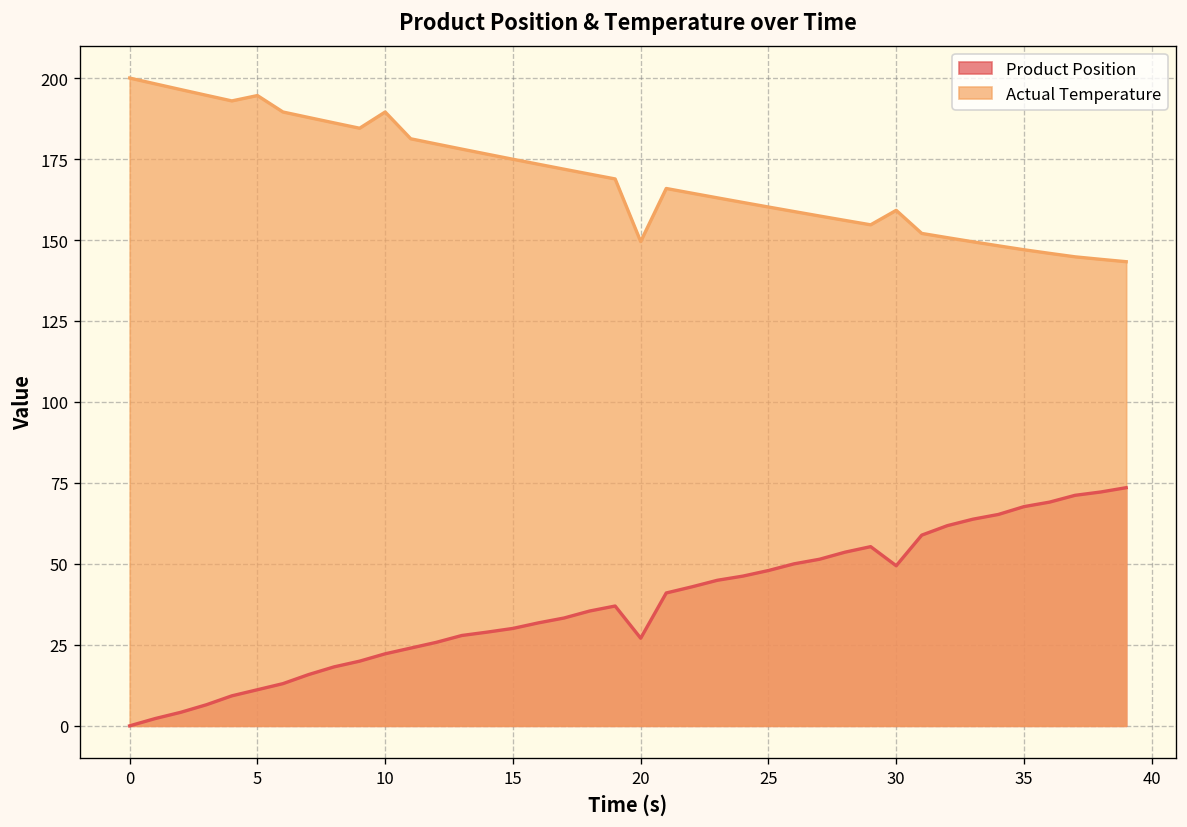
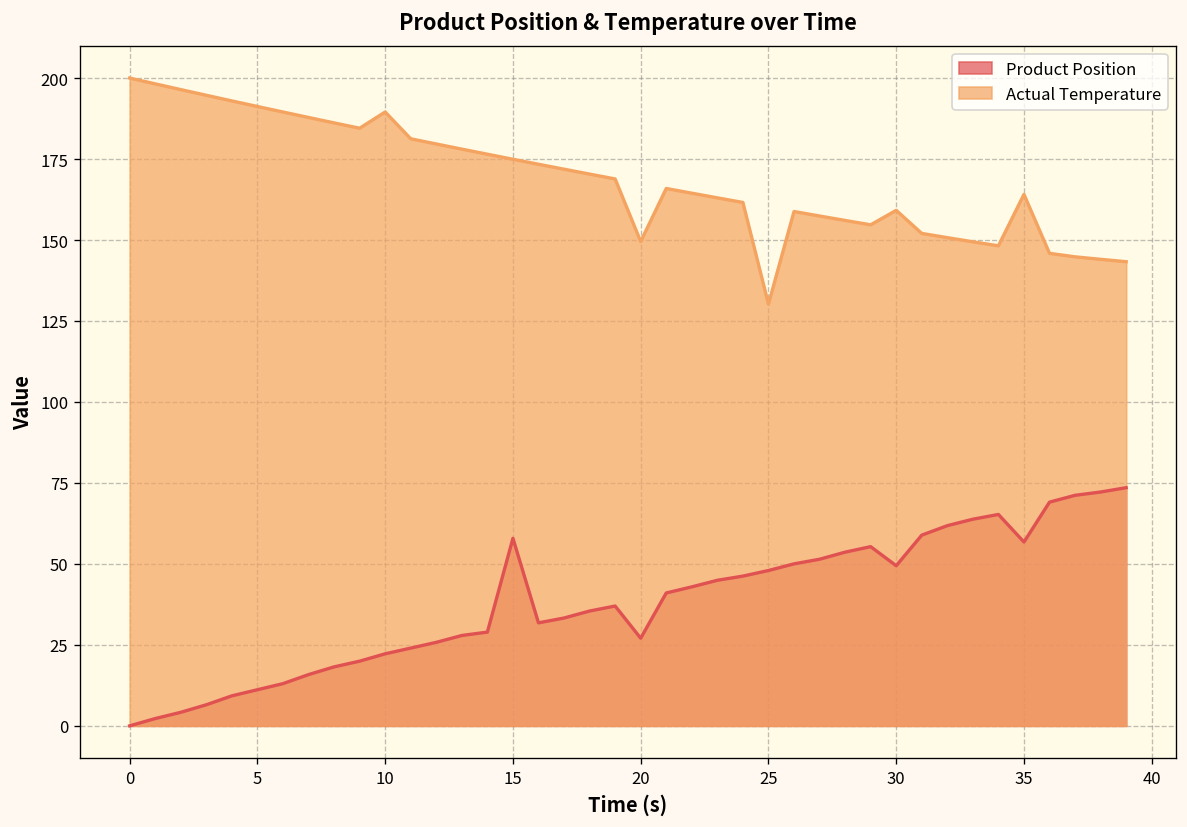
  {
    "Product Position": {
      "0": 0,
      "5": 11,
      "10": 22,
-     "15": 30,
+     "15": 58,
      "20": 27,
      "25": 48,
      "30": 49,
-     "35": 68
+     "35": 57
    },
    "Actual Temperature": {
      "0": 200,
-     "5": 195,
+     "5": 191,
      "10": 190,
      "15": 175,
      "20": 150,
-     "25": 160,
+     "25": 130,
      "30": 159,
-     "35": 147
+     "35": 164
    }
  }
